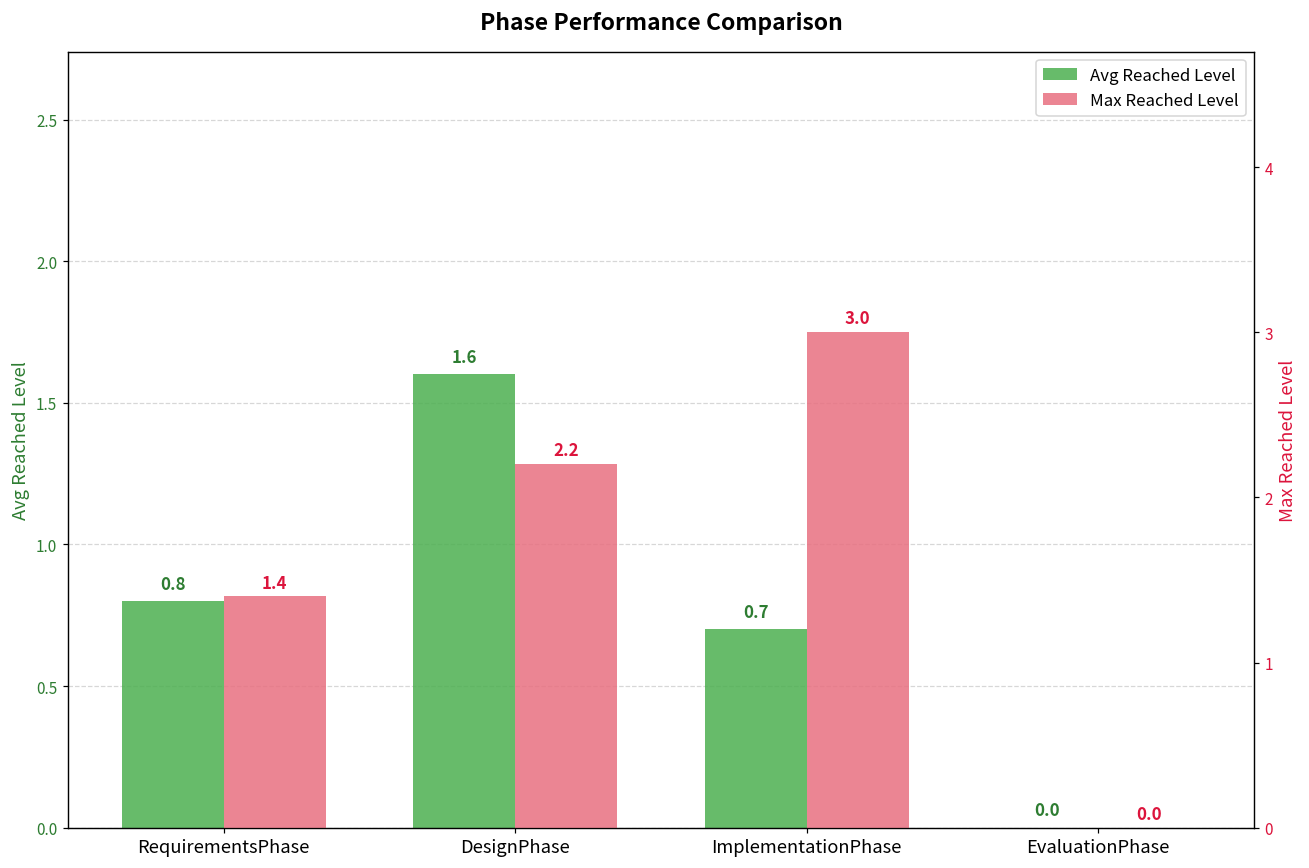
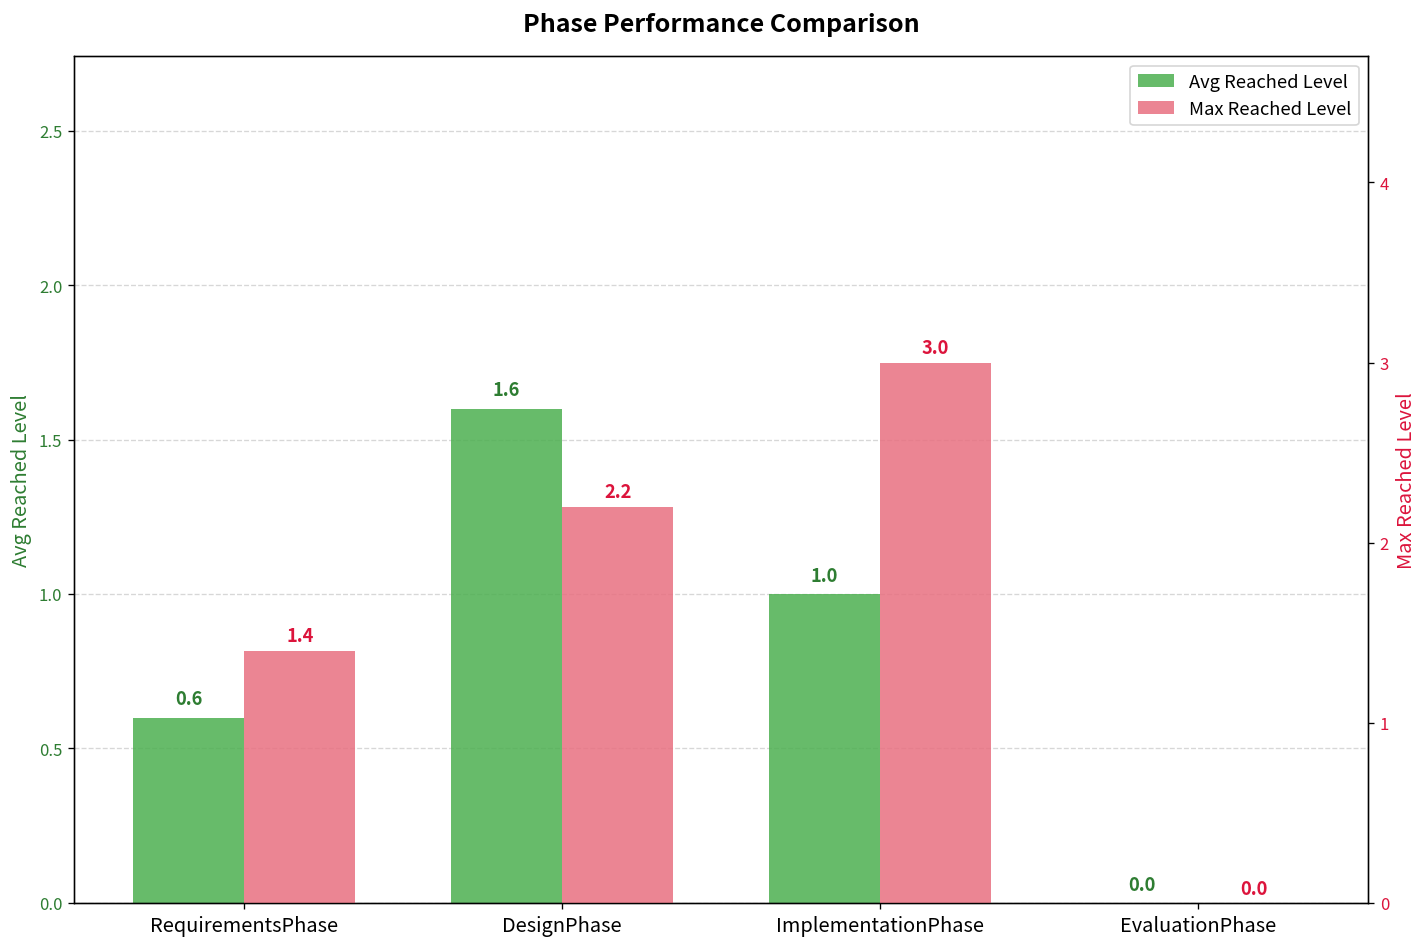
  {
    "Avg Reached Level": {
-     "RequirementsPhase": 0.8,
+     "RequirementsPhase": 0.6,
      "DesignPhase": 1.6,
-     "ImplementationPhase": 0.7,
+     "ImplementationPhase": 1.0,
      "EvaluationPhase": 0.0
    },
    "Max Reached Level": {
      "RequirementsPhase": 1.4,
      "DesignPhase": 2.2,
      "ImplementationPhase": 3.0,
      "EvaluationPhase": 0.0
    }
  }
